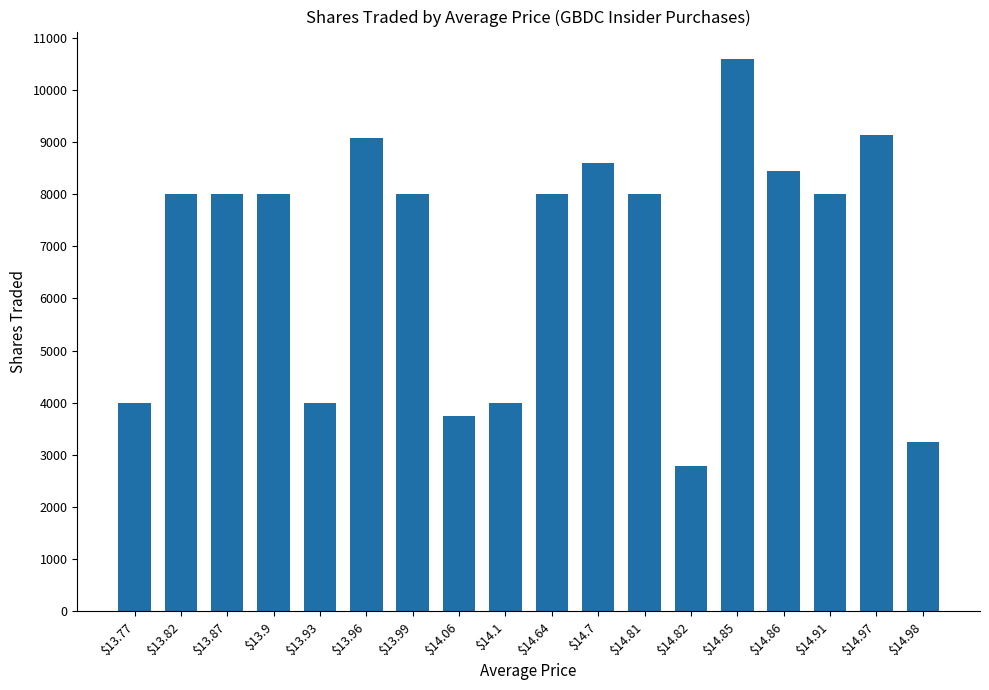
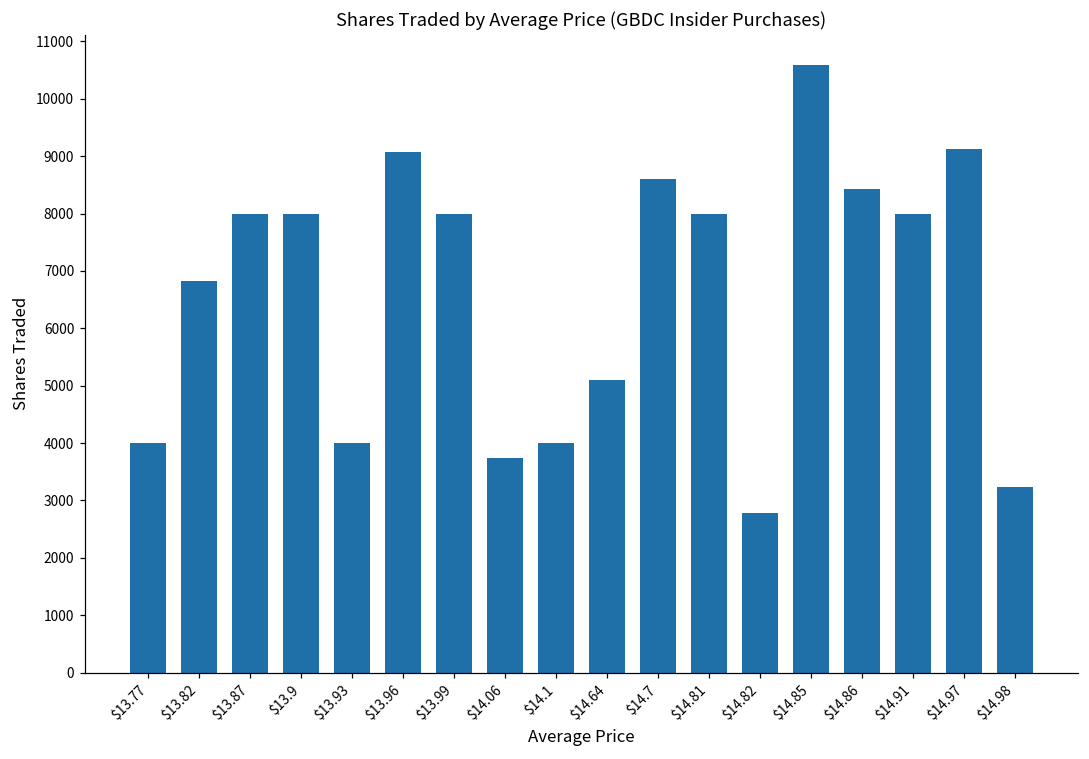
  {
    "$13.77": 4000,
-   "$13.82": 8000,
+   "$13.82": 6800,
    "$13.87": 8000,
    "$13.9": 8000,
    "$13.93": 4000,
    "$13.96": 9100,
    "$13.99": 8000,
    "$14.06": 3700,
    "$14.1": 4000,
-   "$14.64": 8000,
+   "$14.64": 5100,
    "$14.7": 8600,
    "$14.81": 8000,
    "$14.82": 2800,
    "$14.85": 10600,
    "$14.86": 8400,
    "$14.91": 8000,
    "$14.97": 9100,
    "$14.98": 3200
  }
